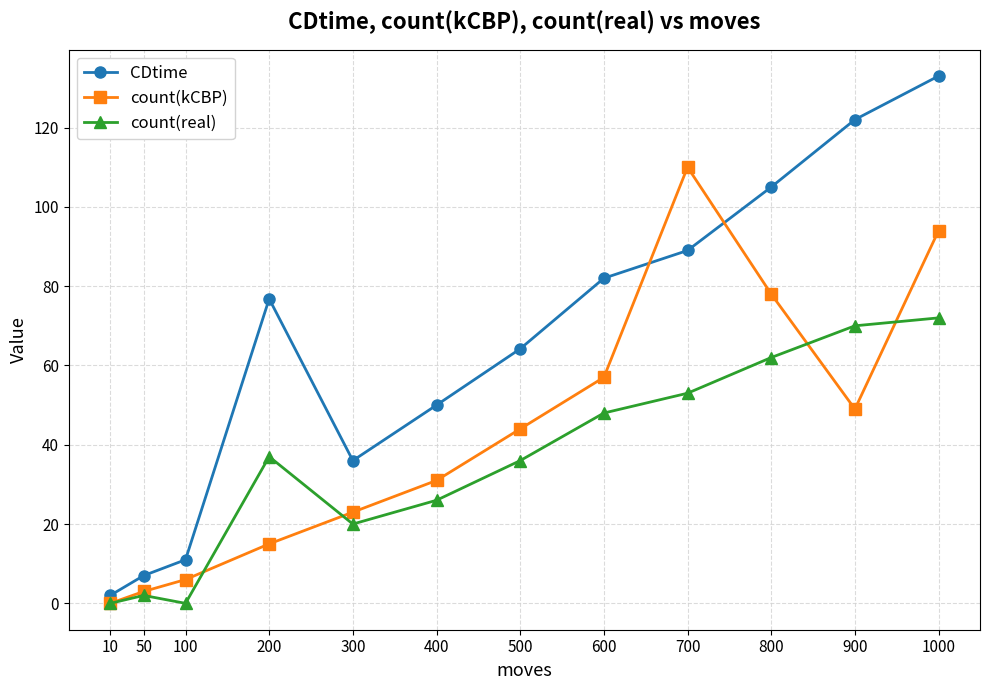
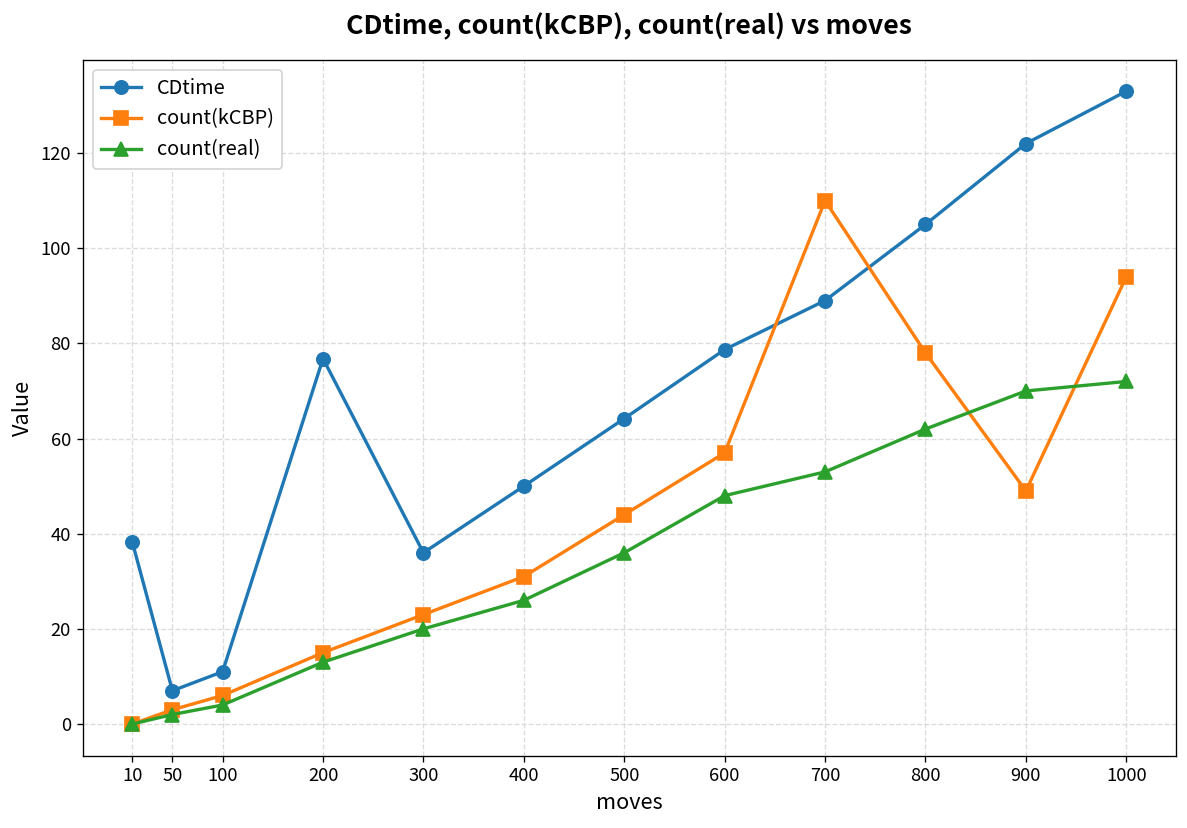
  {
    "CDtime": {
-     "10": 2,
+     "10": 38,
      "50": 7,
      "100": 11,
      "200": 77,
      "300": 36,
      "400": 50,
      "500": 64,
-     "600": 82,
+     "600": 79,
      "700": 89,
      "800": 105,
      "900": 122,
      "1000": 133
    },
    "count(kCBP)": {
      "50": 3,
      "100": 6,
      "200": 15,
      "300": 23,
      "400": 31,
      "500": 44,
      "600": 57,
      "700": 110,
      "800": 78,
      "900": 49,
      "1000": 94
    },
    "count(real)": {
      "50": 2,
-     "100": 0,
-     "200": 37,
+     "100": 4,
+     "200": 13,
      "300": 20,
      "400": 26,
      "500": 36,
      "600": 48,
      "700": 53,
      "800": 62,
      "900": 70,
      "1000": 72
    }
  }
